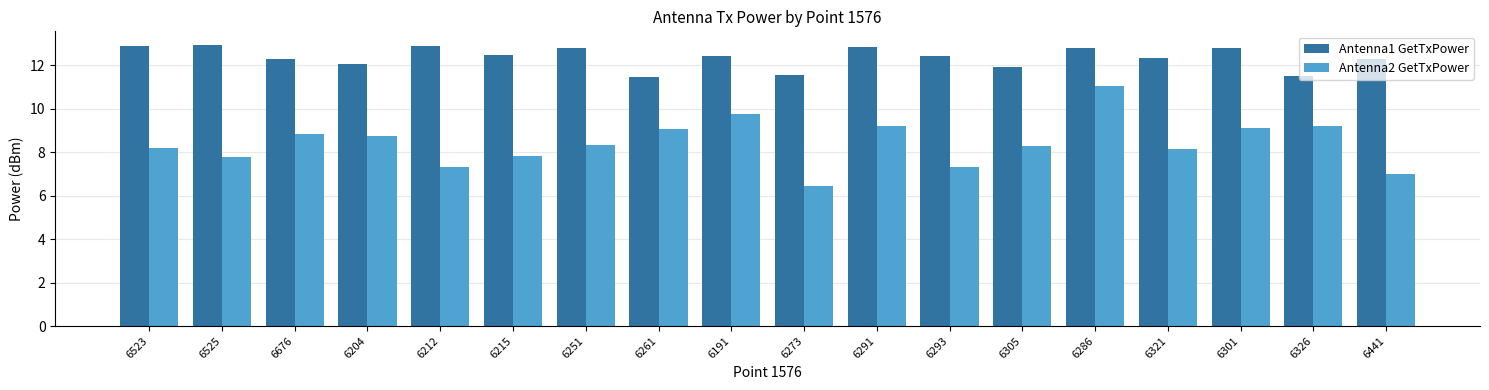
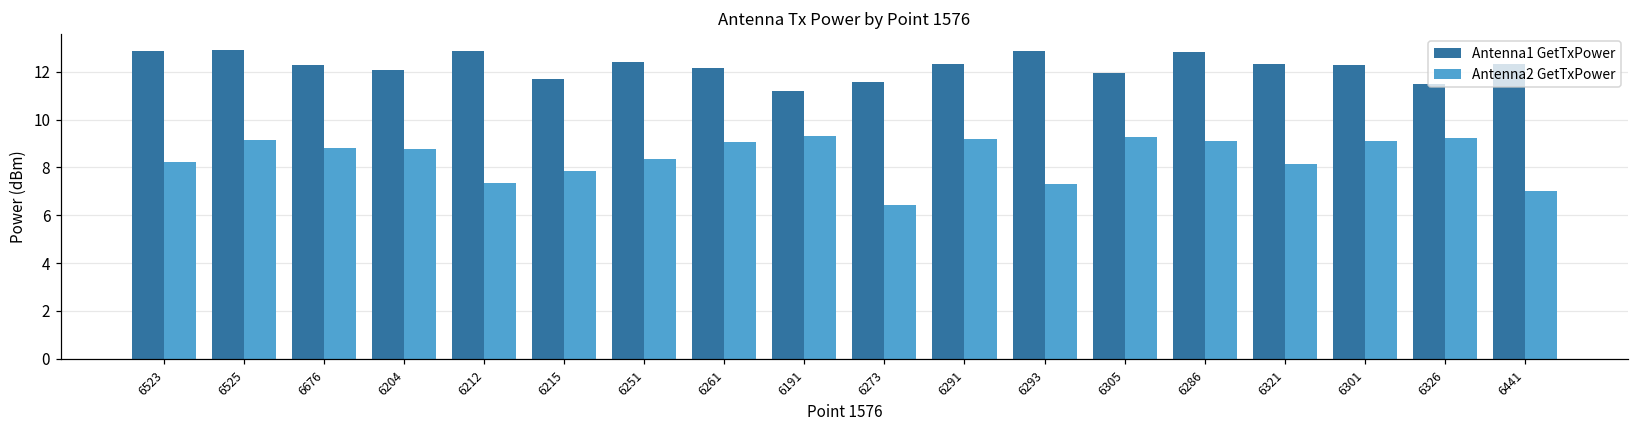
  {
    "Antenna1 GetTxPower": {
      "6523": 12.9,
      "6525": 12.9,
      "6676": 12.3,
      "6204": 12.1,
      "6212": 12.9,
-     "6215": 12.5,
-     "6251": 12.8,
-     "6261": 11.5,
-     "6191": 12.4,
+     "6215": 11.7,
+     "6251": 12.4,
+     "6261": 12.2,
+     "6191": 11.2,
      "6273": 11.6,
-     "6291": 12.9,
-     "6293": 12.4,
+     "6291": 12.3,
+     "6293": 12.9,
      "6305": 11.9,
      "6286": 12.8,
      "6321": 12.3,
-     "6301": 12.8
+     "6301": 12.3
    },
    "Antenna2 GetTxPower": {
      "6523": 8.2,
-     "6525": 7.8,
+     "6525": 9.1,
      "6676": 8.8,
      "6204": 8.8,
      "6212": 7.3,
      "6215": 7.8,
      "6251": 8.4,
      "6261": 9.1,
-     "6191": 9.8,
+     "6191": 9.3,
      "6273": 6.4,
      "6291": 9.2,
      "6293": 7.3,
-     "6305": 8.3,
-     "6286": 11.0,
+     "6305": 9.3,
+     "6286": 9.1,
      "6321": 8.1,
      "6301": 9.1,
      "6326": 9.2,
      "6441": 7.0
    }
  }
